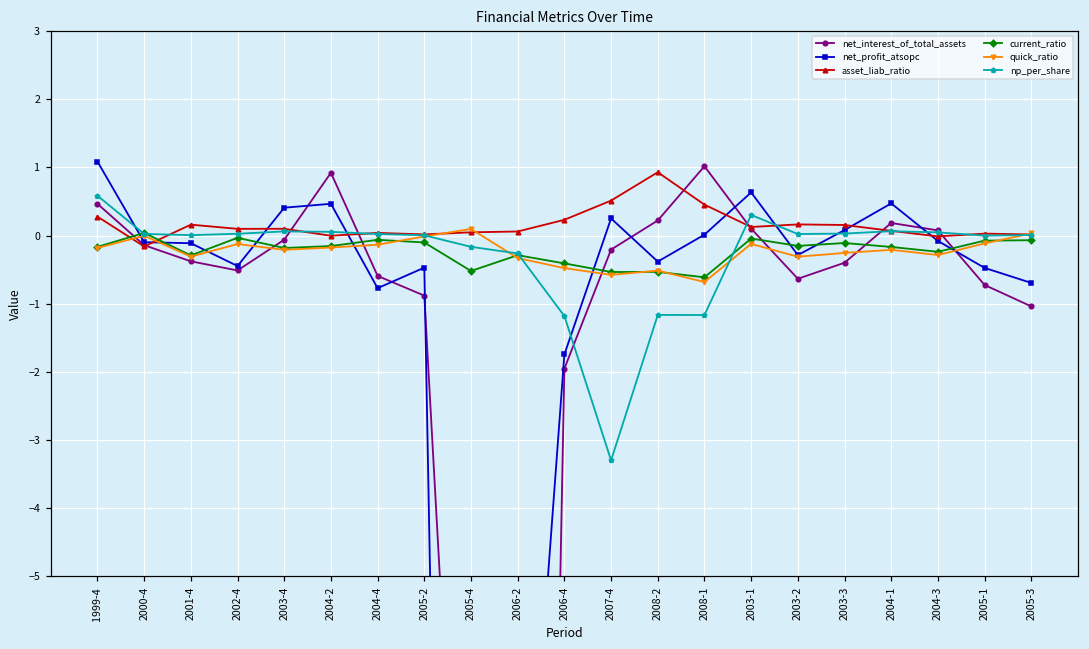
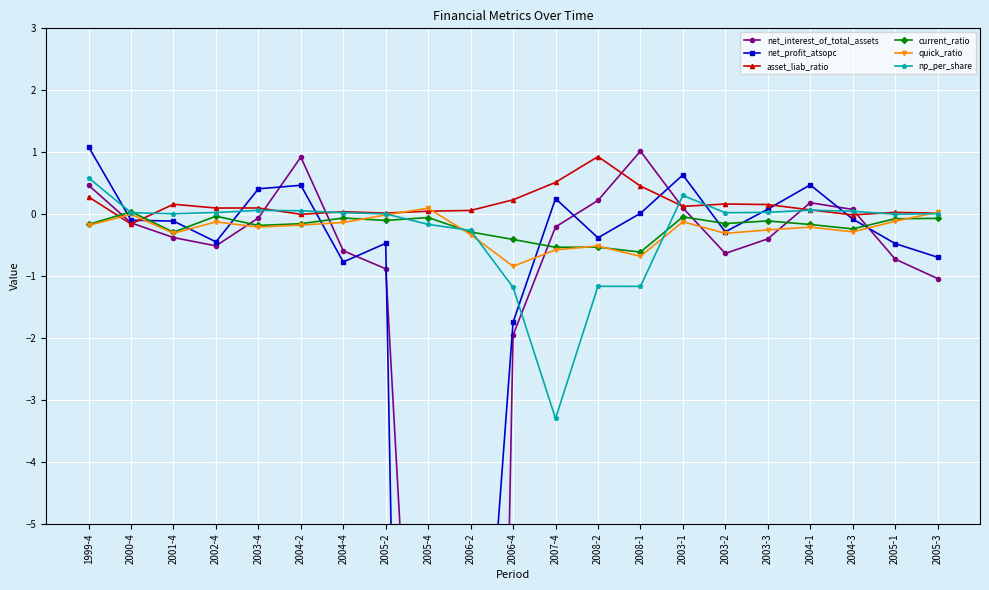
  {
    "net_interest_of_total_assets": {
      "1999-4": 0.5,
      "2001-4": -0.4,
      "2002-4": -0.5,
      "2003-4": -0.1,
      "2004-2": 0.9,
      "2004-4": -0.6,
      "2005-2": -0.9,
      "2006-4": -2.0,
      "2007-4": -0.2,
      "2008-2": 0.2,
      "2008-1": 1.0,
      "2003-2": -0.6,
      "2003-3": -0.4,
      "2004-1": 0.2,
      "2005-1": -0.7,
      "2005-3": -1.0
    },
    "net_profit_atsopc": {
      "1999-4": 1.1,
      "2000-4": -0.1,
      "2001-4": -0.1,
      "2002-4": -0.4,
      "2003-4": 0.4,
      "2004-2": 0.5,
      "2004-4": -0.8,
      "2005-2": -0.5,
      "2006-4": -1.7,
      "2007-4": 0.3,
      "2008-2": -0.4,
      "2008-1": 0.0,
      "2003-1": 0.6,
      "2003-3": 0.1,
      "2004-1": 0.5,
      "2004-3": -0.1,
      "2005-1": -0.5,
      "2005-3": -0.7
    },
    "asset_liab_ratio": {
      "1999-4": 0.3,
      "2001-4": 0.2,
      "2002-4": 0.1,
      "2004-2": 0.0,
      "2005-4": 0.0,
      "2006-2": 0.1,
      "2006-4": 0.2,
      "2007-4": 0.5,
      "2008-2": 0.9,
      "2008-1": 0.5,
      "2003-2": 0.2,
      "2003-3": 0.2,
      "2004-3": 0.0
    },
    "current_ratio": {
      "2002-4": 0.0,
      "2004-4": -0.1,
      "2005-2": -0.1,
-     "2005-4": -0.5,
+     "2005-4": -0.1,
      "2006-4": -0.4,
      "2007-4": -0.5,
      "2008-1": -0.6,
      "2003-1": 0.0,
      "2003-2": -0.2,
      "2003-3": -0.1,
      "2004-1": -0.2,
      "2004-3": -0.2,
      "2005-3": -0.1
    },
    "quick_ratio": {
      "2002-4": -0.1,
      "2004-4": -0.1,
      "2005-4": 0.1,
      "2006-2": -0.3,
-     "2006-4": -0.5,
+     "2006-4": -0.8,
      "2007-4": -0.6,
      "2008-1": -0.7,
      "2003-1": -0.1,
      "2003-3": -0.3,
      "2004-1": -0.2,
      "2004-3": -0.3
    },
    "np_per_share": {
      "1999-4": 0.6,
      "2001-4": 0.0,
      "2002-4": 0.0,
      "2004-2": 0.1,
      "2005-4": -0.2,
      "2006-4": -1.2,
      "2007-4": -3.3,
      "2008-2": -1.2,
      "2008-1": -1.2,
      "2003-1": 0.3,
      "2003-2": 0.0,
      "2003-3": 0.0
    }
  }
